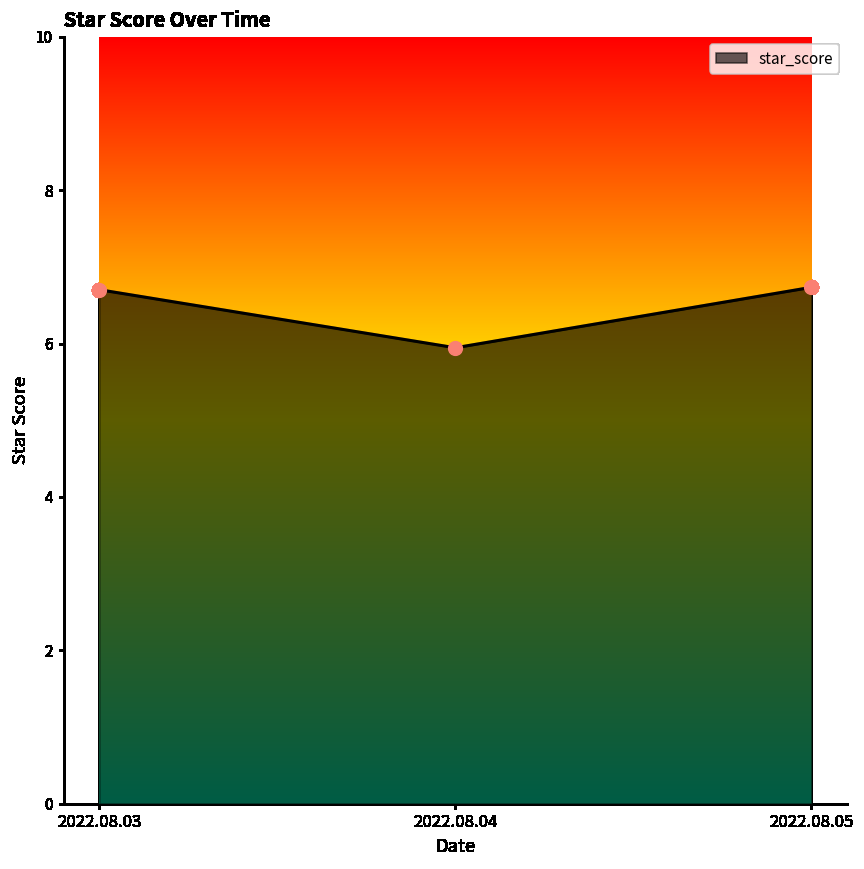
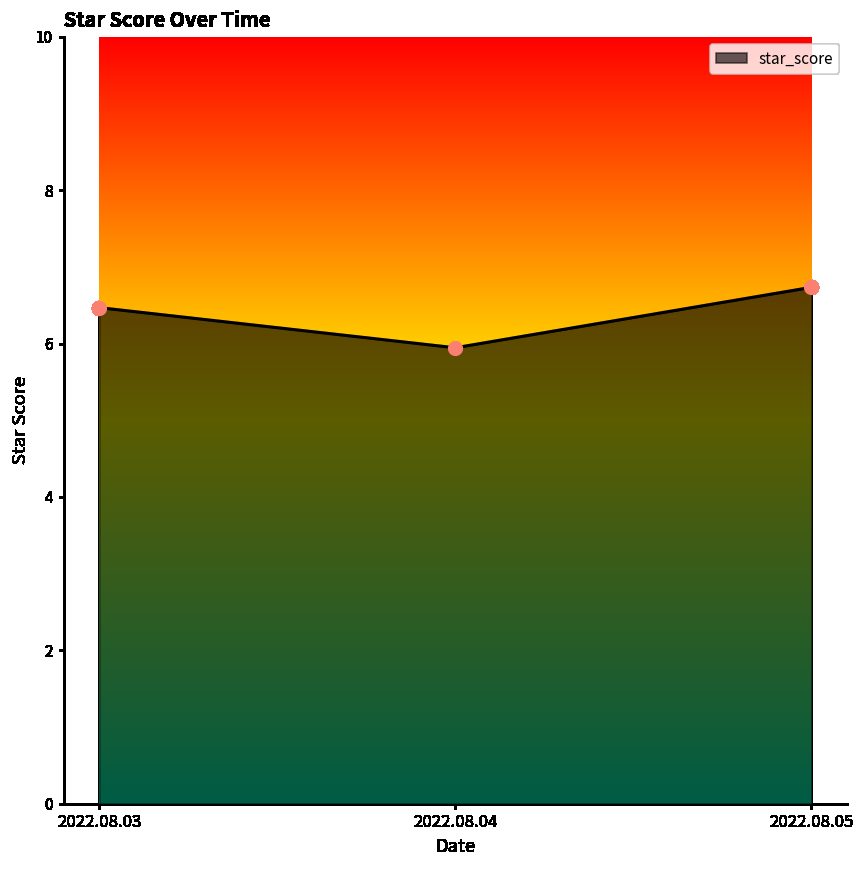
  {
-   "2022.08.03": 6.7,
+   "2022.08.03": 6.5,
    "2022.08.04": 5.9,
    "2022.08.05": 6.7
  }
